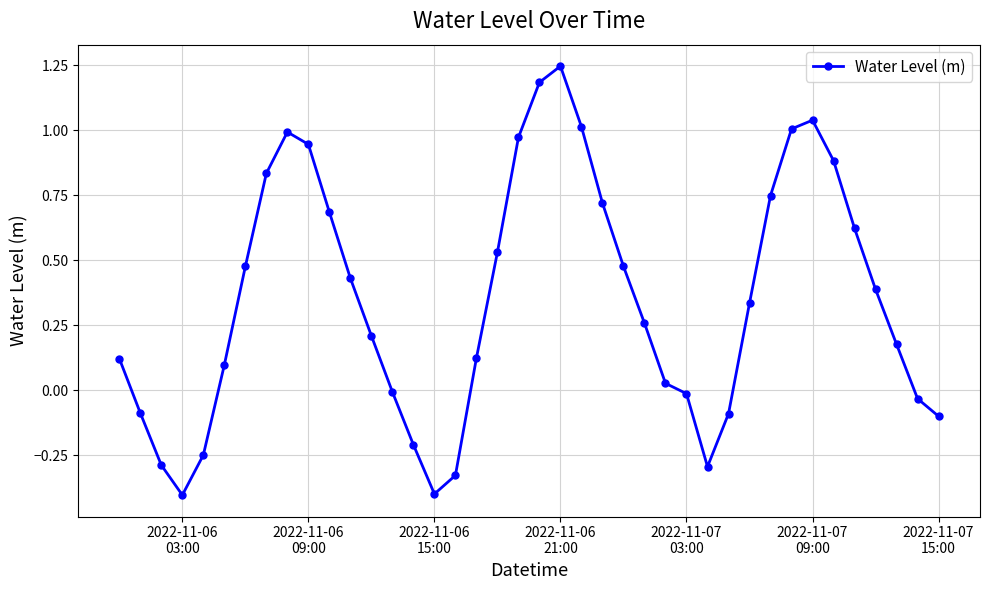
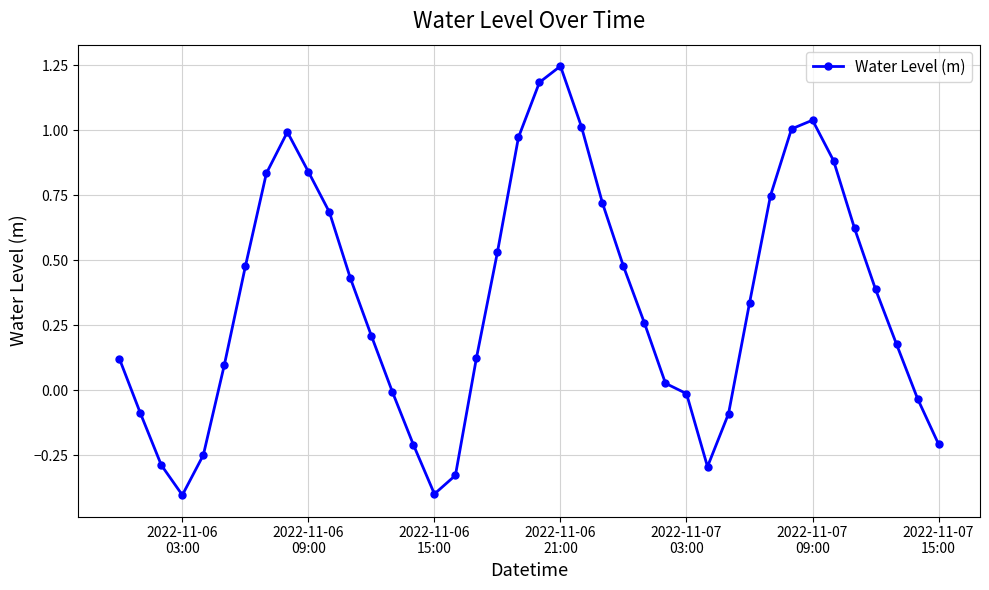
  {
    "2022-11-06 03:00": -0.40,
-   "2022-11-06 09:00": 0.95,
+   "2022-11-06 09:00": 0.84,
    "2022-11-06 15:00": -0.40,
    "2022-11-06 21:00": 1.25,
    "2022-11-07 03:00": -0.01,
    "2022-11-07 09:00": 1.04,
-   "2022-11-07 15:00": -0.10
+   "2022-11-07 15:00": -0.21
  }
